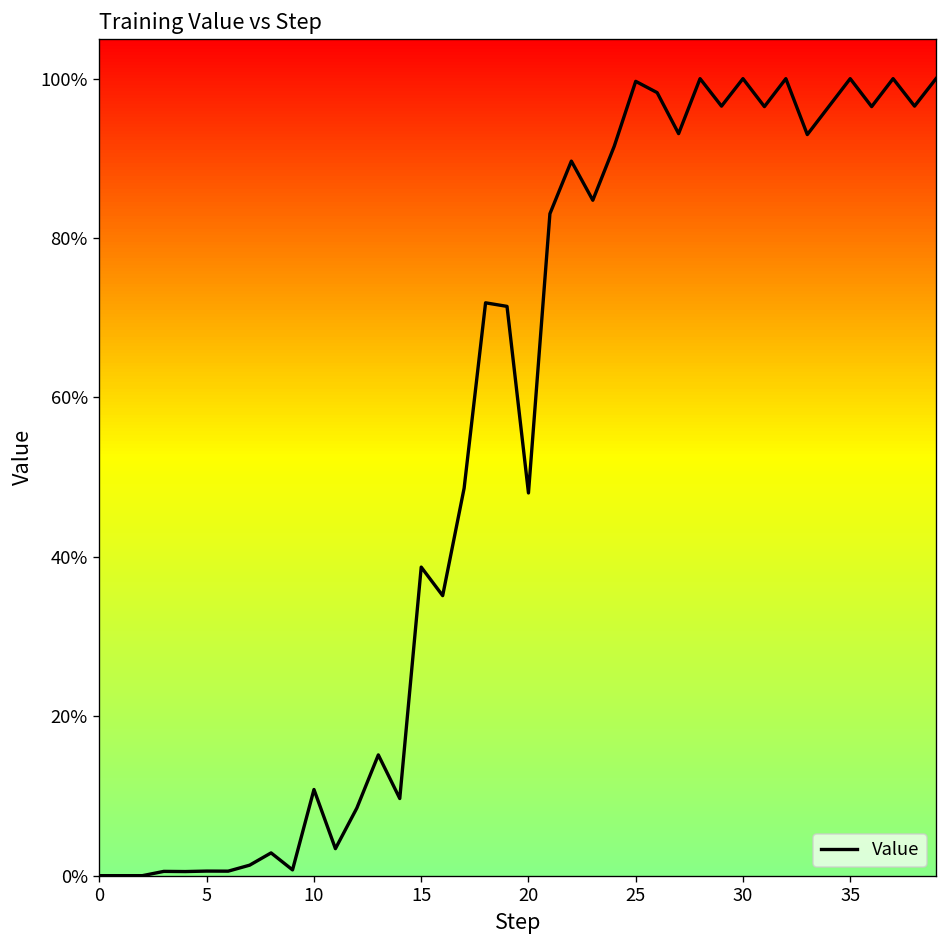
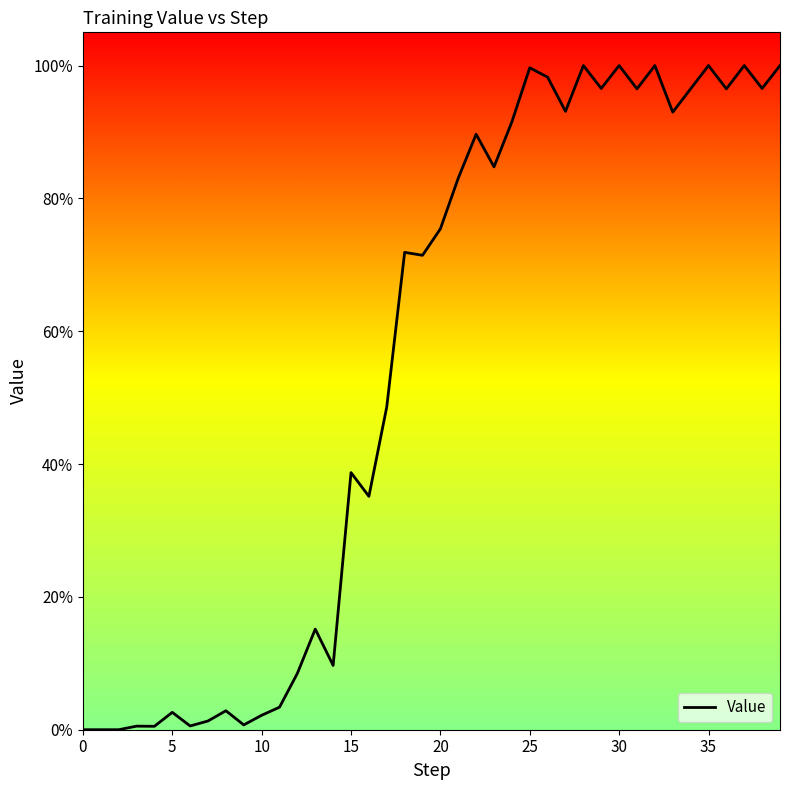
  {
    "0": "0%",
-   "5": "1%",
-   "10": "11%",
+   "5": "3%",
+   "10": "2%",
    "15": "39%",
-   "20": "48%",
+   "20": "75%",
    "25": "100%",
    "30": "100%",
    "35": "100%"
  }
